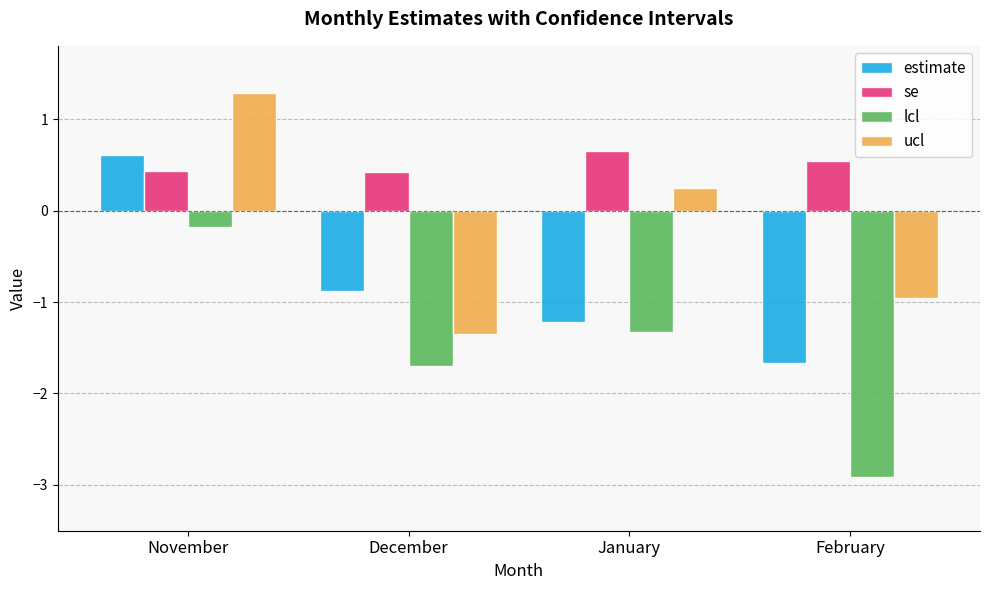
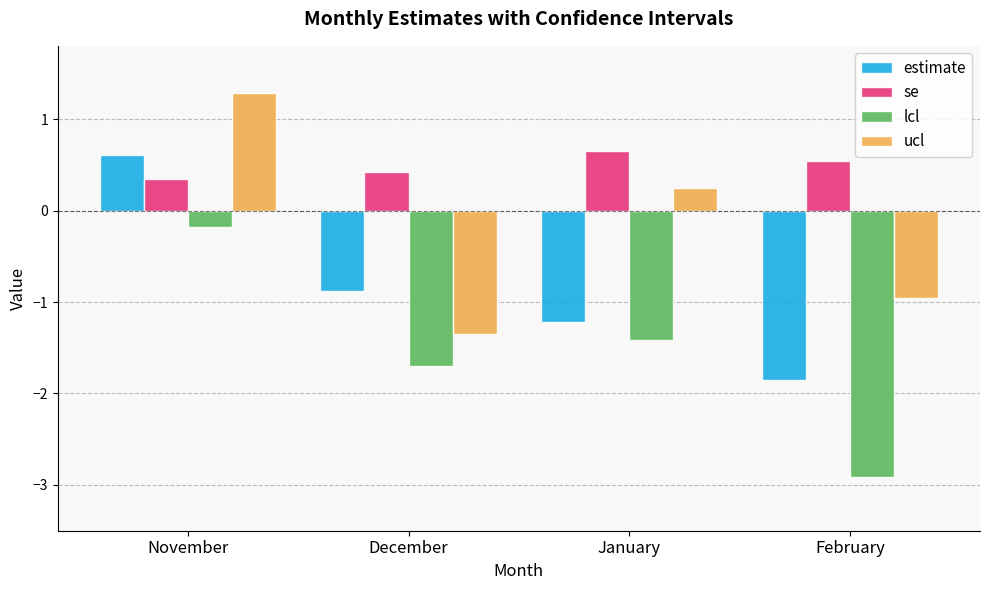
  {
    "estimate": {
      "November": 0.6,
      "December": -0.9,
      "January": -1.2,
-     "February": -1.7
+     "February": -1.9
    },
    "se": {
-     "November": 0.4,
+     "November": 0.3,
      "December": 0.4,
      "January": 0.7,
      "February": 0.5
    },
    "lcl": {
      "November": -0.2,
      "December": -1.7,
-     "January": -1.3,
+     "January": -1.4,
      "February": -2.9
    },
    "ucl": {
      "November": 1.3,
      "December": -1.4,
      "January": 0.2,
      "February": -1.0
    }
  }
